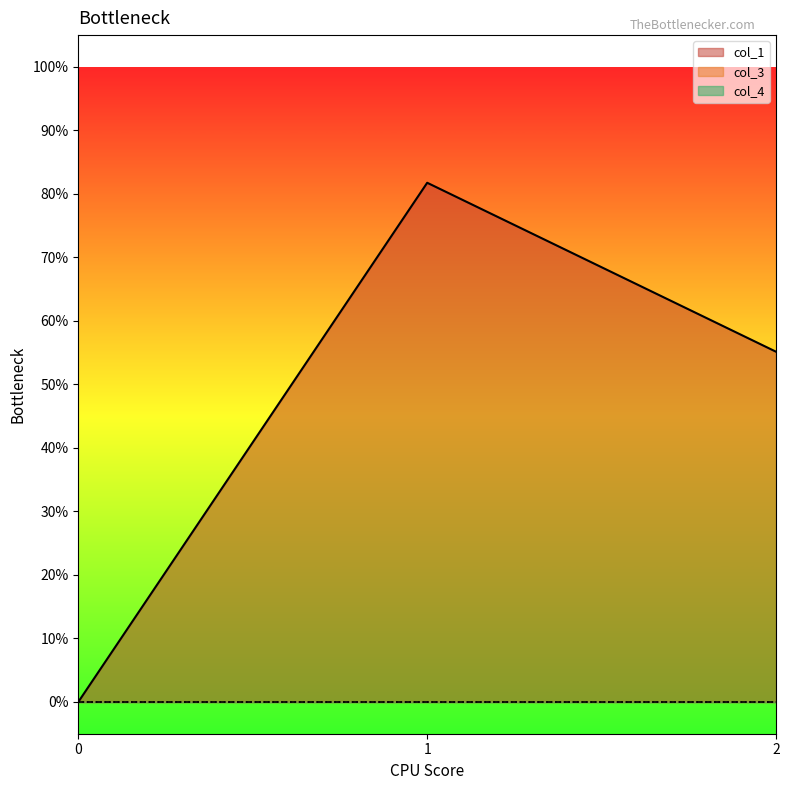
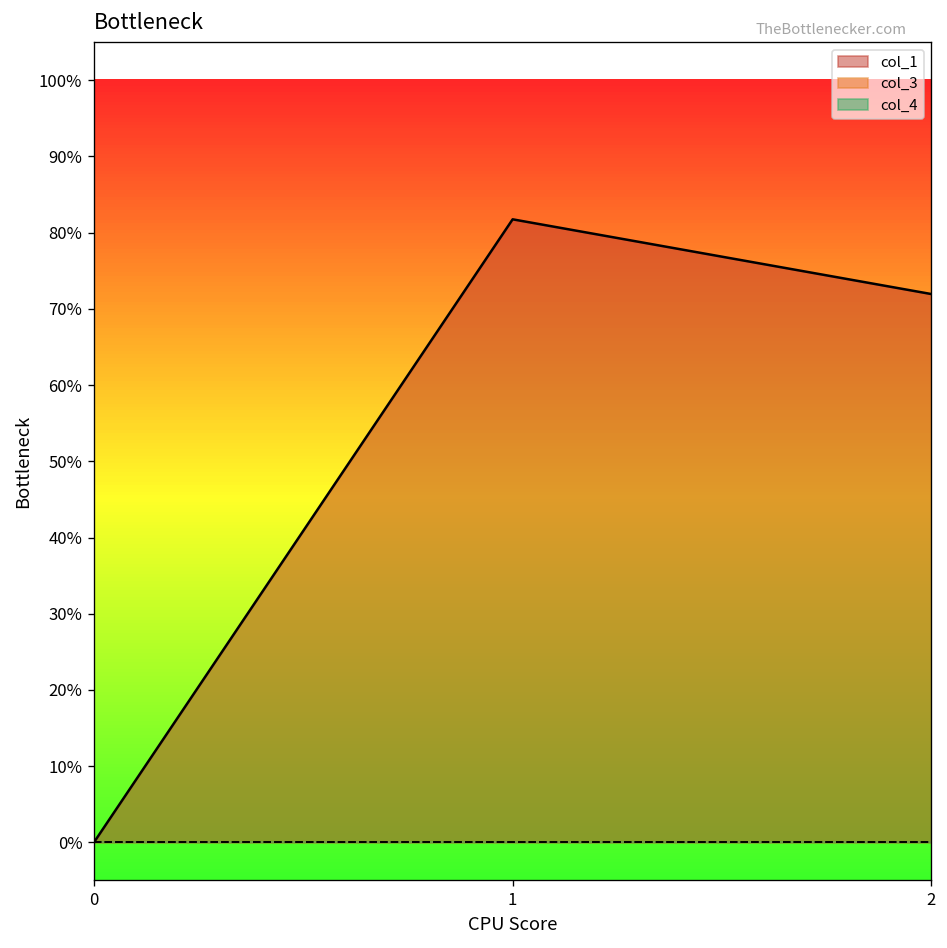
  {
    "col_1": {
      "1": "82%",
-     "2": "55%"
+     "2": "72%"
    },
    "col_4": {
      "1": "0%",
      "2": "0%"
    }
  }
